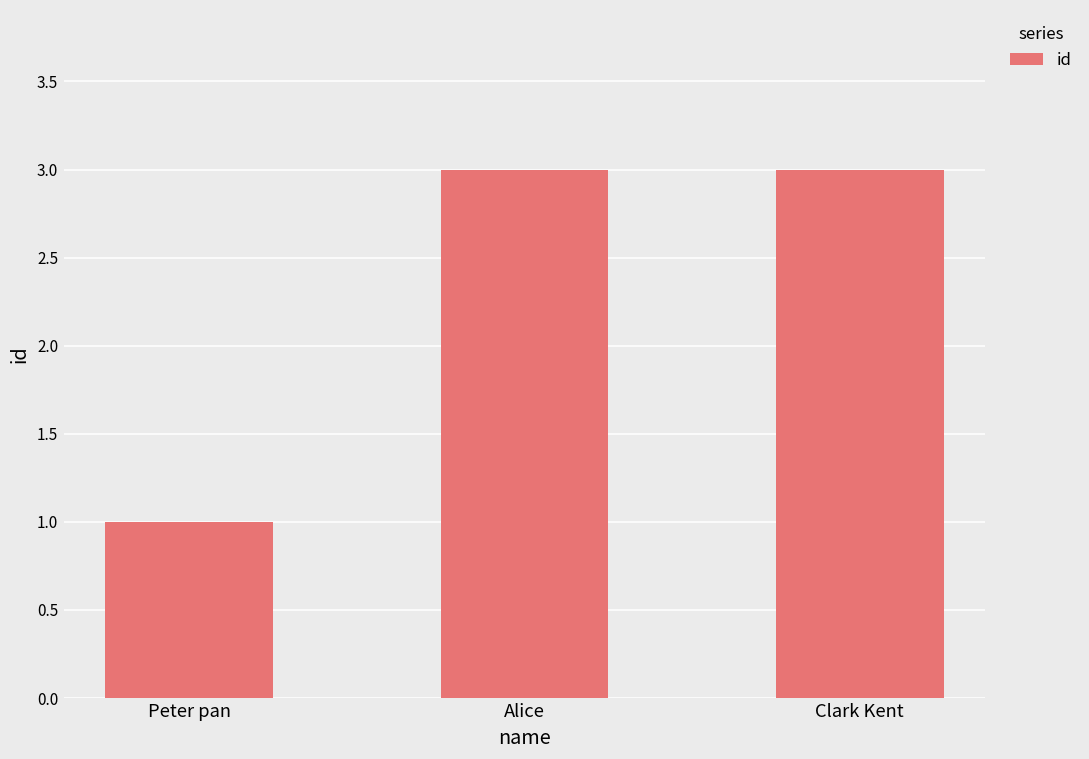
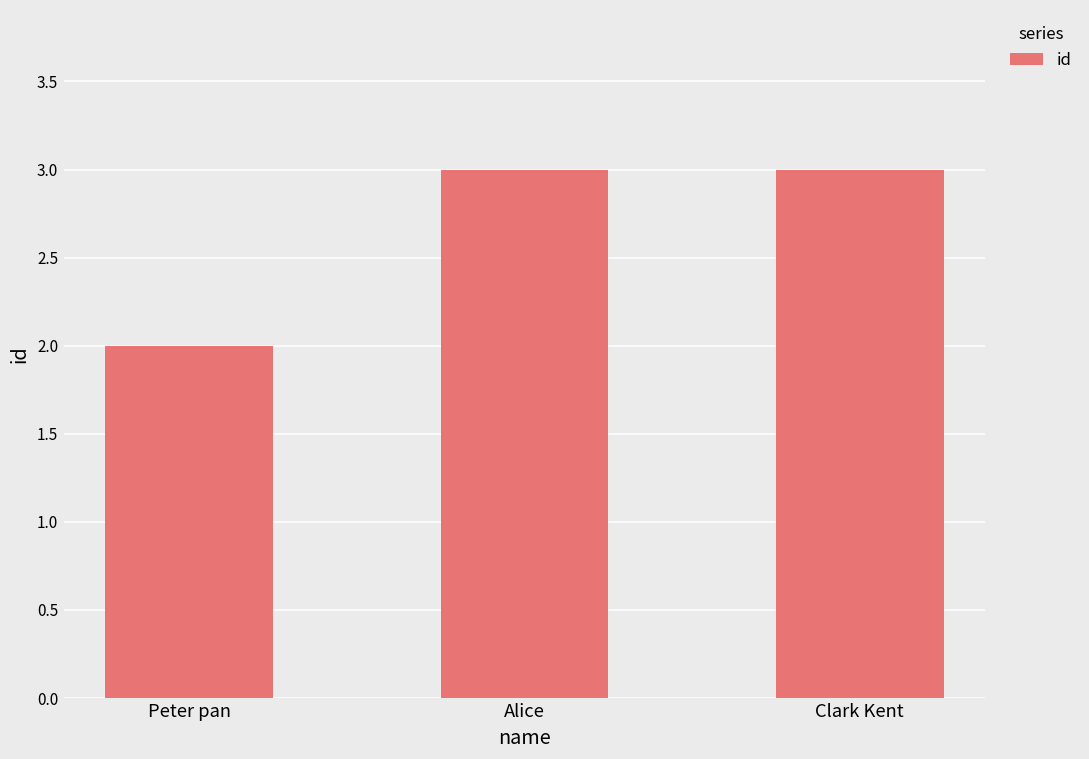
  {
-   "Peter pan": 1,
+   "Peter pan": 2,
    "Alice": 3,
    "Clark Kent": 3
  }
